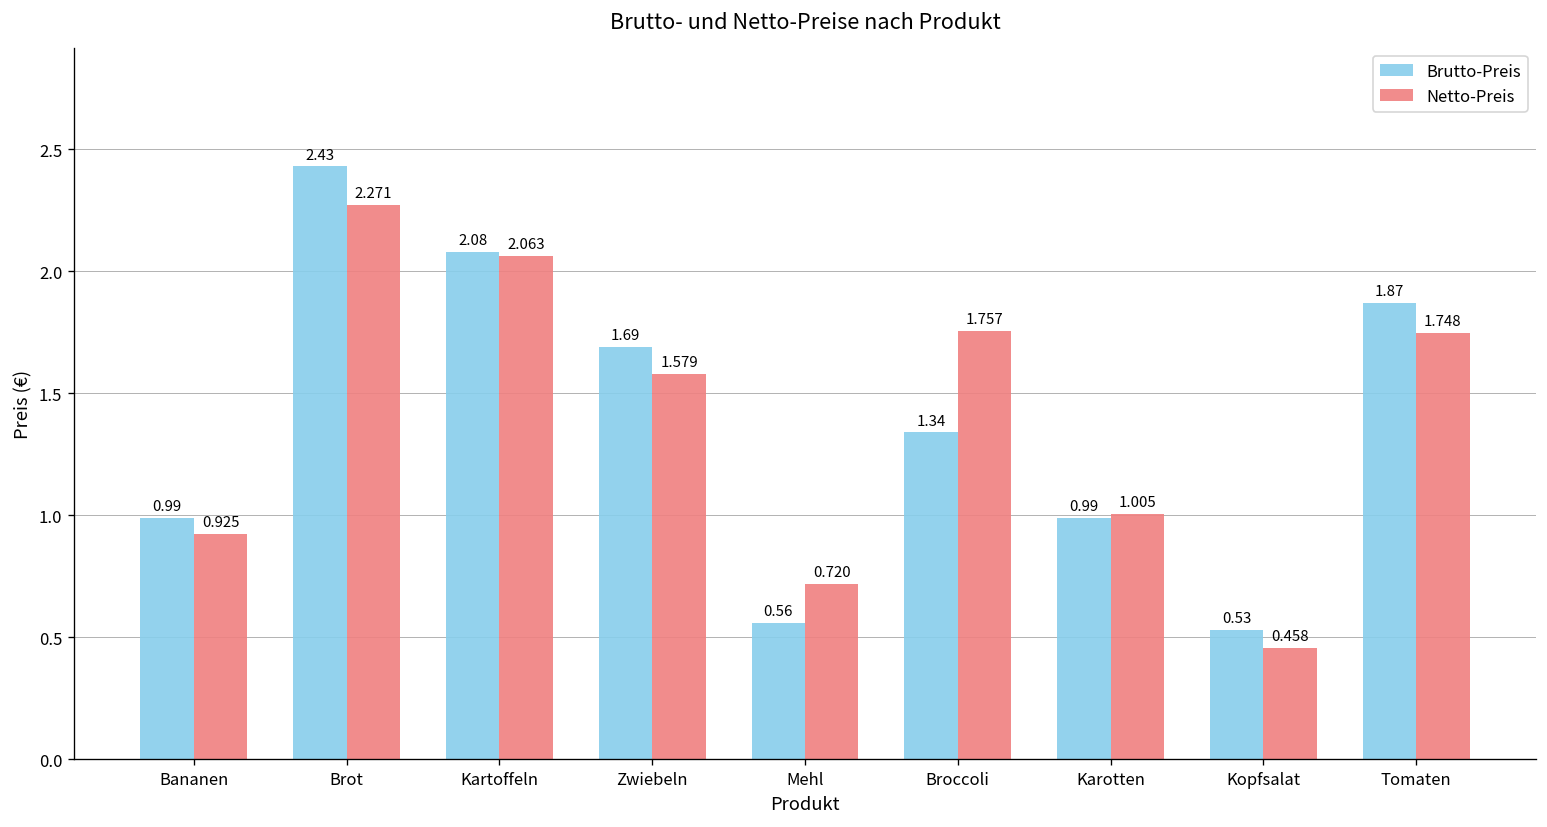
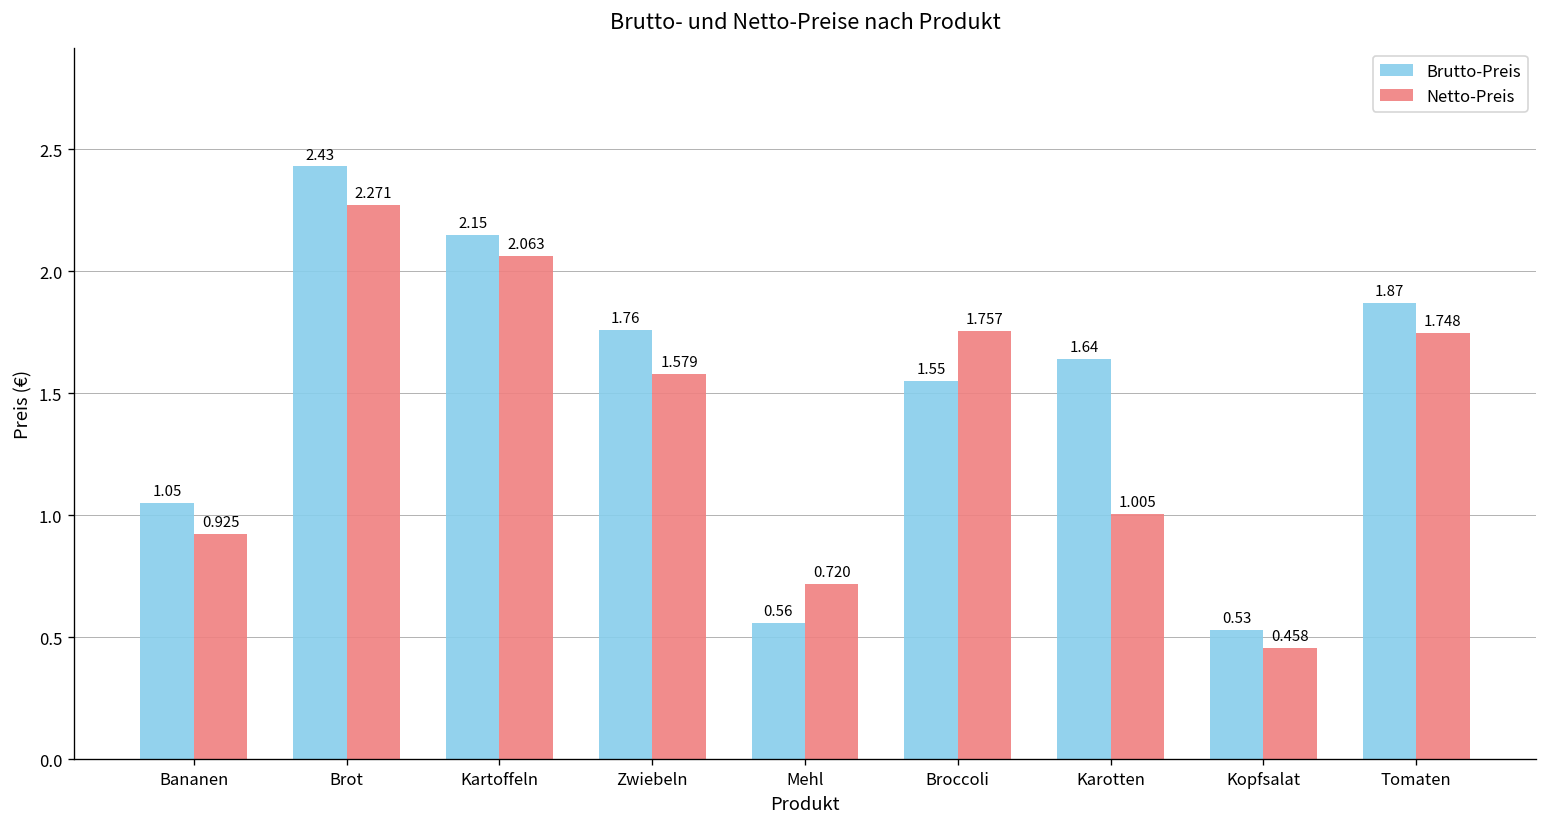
  {
    "Brutto-Preis": {
-     "Bananen": 0.99,
+     "Bananen": 1.05,
      "Brot": 2.43,
-     "Kartoffeln": 2.08,
-     "Zwiebeln": 1.69,
+     "Kartoffeln": 2.15,
+     "Zwiebeln": 1.76,
      "Mehl": 0.56,
-     "Broccoli": 1.34,
-     "Karotten": 0.99,
+     "Broccoli": 1.55,
+     "Karotten": 1.64,
      "Kopfsalat": 0.53,
      "Tomaten": 1.87
    },
    "Netto-Preis": {
      "Bananen": 0.925,
      "Brot": 2.271,
      "Kartoffeln": 2.063,
      "Zwiebeln": 1.579,
      "Mehl": 0.720,
      "Broccoli": 1.757,
      "Karotten": 1.005,
      "Kopfsalat": 0.458,
      "Tomaten": 1.748
    }
  }
